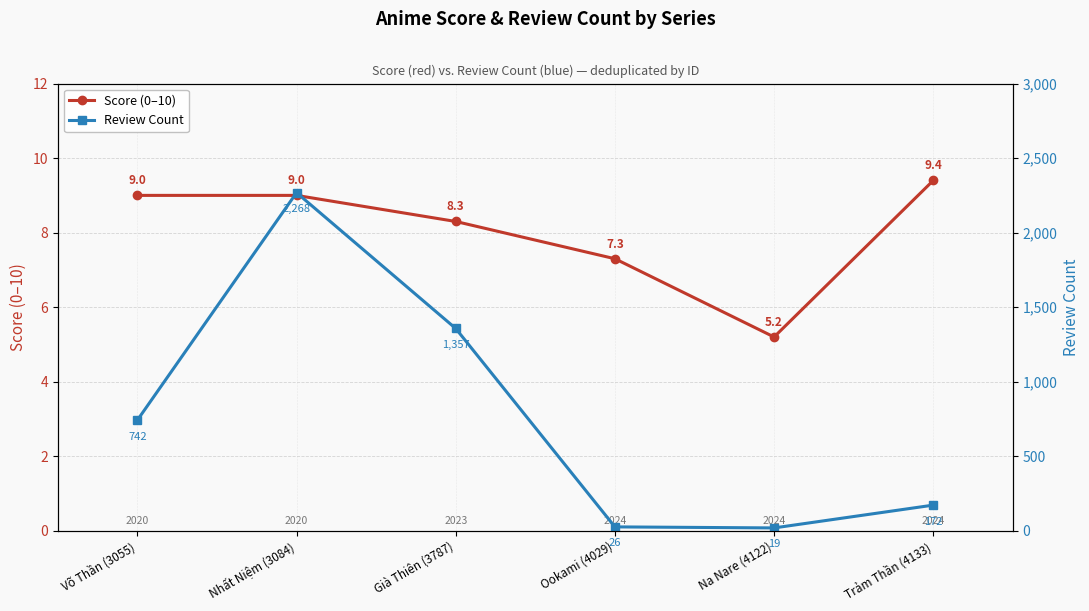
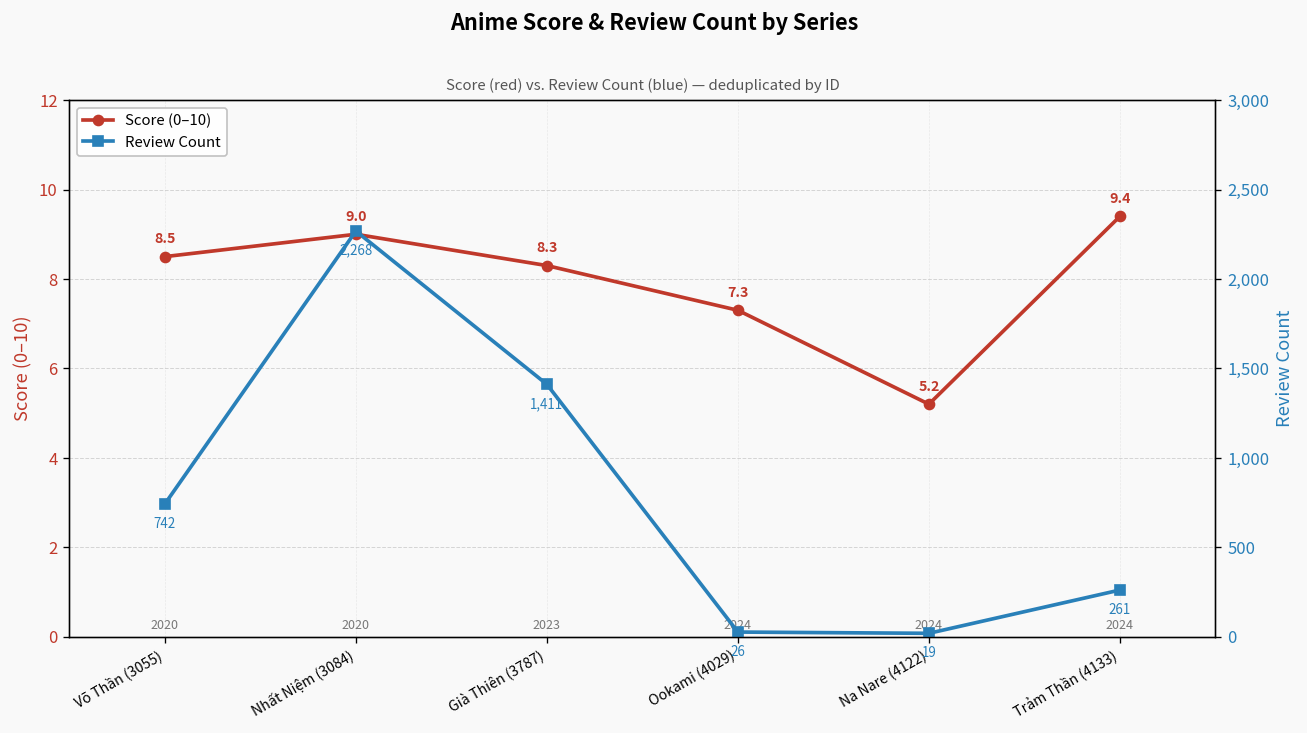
  {
    "Score (0–10)": {
-     "Võ Thần (3055)": "9.0",
+     "Võ Thần (3055)": "8.5",
      "Nhất Niệm (3084)": "9.0",
      "Già Thiên (3787)": "8.3",
      "Ookami (4029)": "7.3",
      "Na Nare (4122)": "5.2",
      "Trảm Thần (4133)": "9.4"
    },
    "Review Count": {
      "Võ Thần (3055)": "742",
      "Nhất Niệm (3084)": "2,268",
-     "Già Thiên (3787)": "1,357",
+     "Già Thiên (3787)": "1,411",
      "Ookami (4029)": "26",
      "Na Nare (4122)": "19",
-     "Trảm Thần (4133)": "172"
+     "Trảm Thần (4133)": "261"
    }
  }
